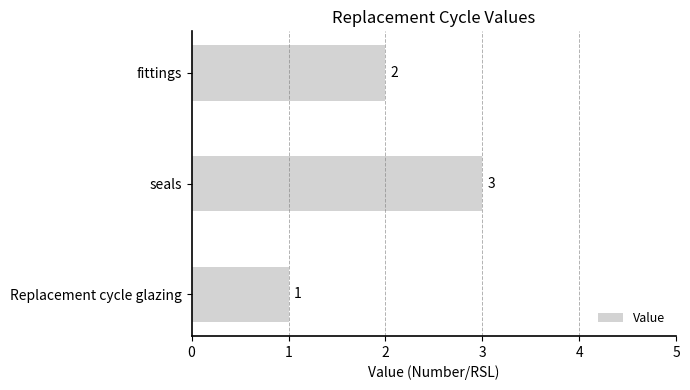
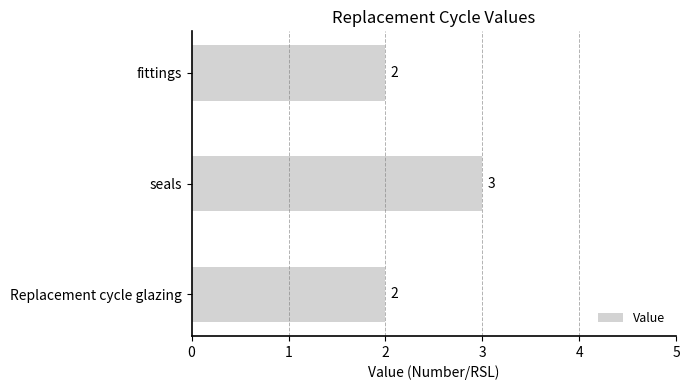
  {
    "fittings": 2,
    "seals": 3,
-   "Replacement cycle glazing": 1
+   "Replacement cycle glazing": 2
  }
